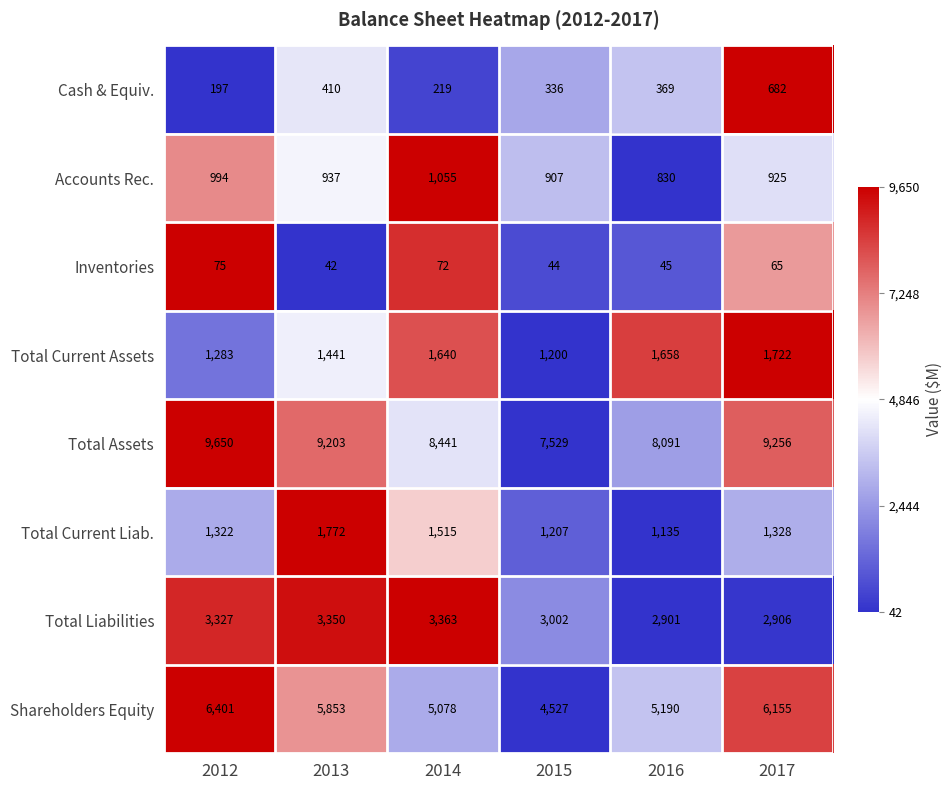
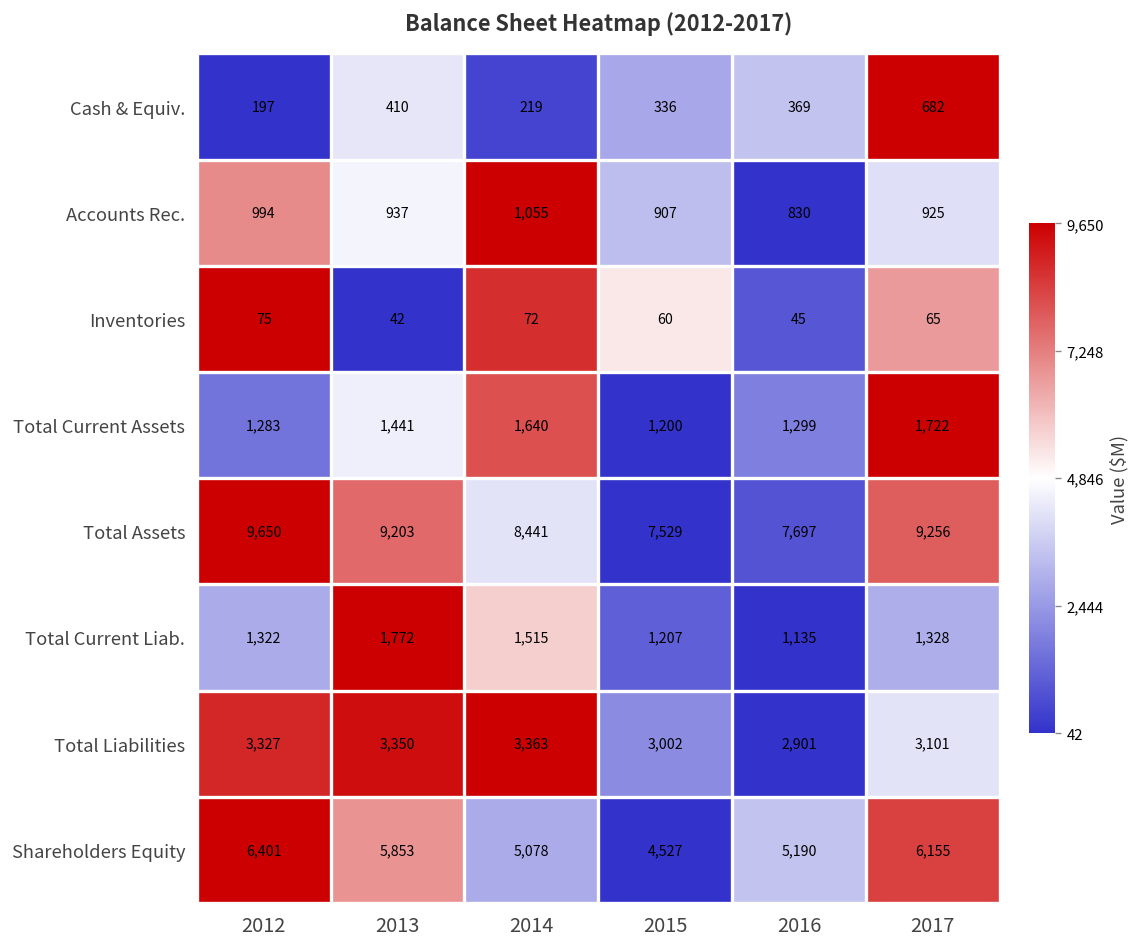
  {
    "Cash & Equiv.": {
      "2012": "197",
      "2013": "410",
      "2014": "219",
      "2015": "336",
      "2016": "369",
      "2017": "682"
    },
    "Accounts Rec.": {
      "2012": "994",
      "2013": "937",
      "2014": "1,055",
      "2015": "907",
      "2016": "830",
      "2017": "925"
    },
    "Inventories": {
      "2012": "75",
      "2013": "42",
      "2014": "72",
-     "2015": "44",
+     "2015": "60",
      "2016": "45",
      "2017": "65"
    },
    "Total Current Assets": {
      "2012": "1,283",
      "2013": "1,441",
      "2014": "1,640",
      "2015": "1,200",
-     "2016": "1,658",
+     "2016": "1,299",
      "2017": "1,722"
    },
    "Total Assets": {
      "2012": "9,650",
      "2013": "9,203",
      "2014": "8,441",
      "2015": "7,529",
-     "2016": "8,091",
+     "2016": "7,697",
      "2017": "9,256"
    },
    "Total Current Liab.": {
      "2012": "1,322",
      "2013": "1,772",
      "2014": "1,515",
      "2015": "1,207",
      "2016": "1,135",
      "2017": "1,328"
    },
    "Total Liabilities": {
      "2012": "3,327",
      "2013": "3,350",
      "2014": "3,363",
      "2015": "3,002",
      "2016": "2,901",
-     "2017": "2,906"
+     "2017": "3,101"
    },
    "Shareholders Equity": {
      "2012": "6,401",
      "2013": "5,853",
      "2014": "5,078",
      "2015": "4,527",
      "2016": "5,190",
      "2017": "6,155"
    }
  }
